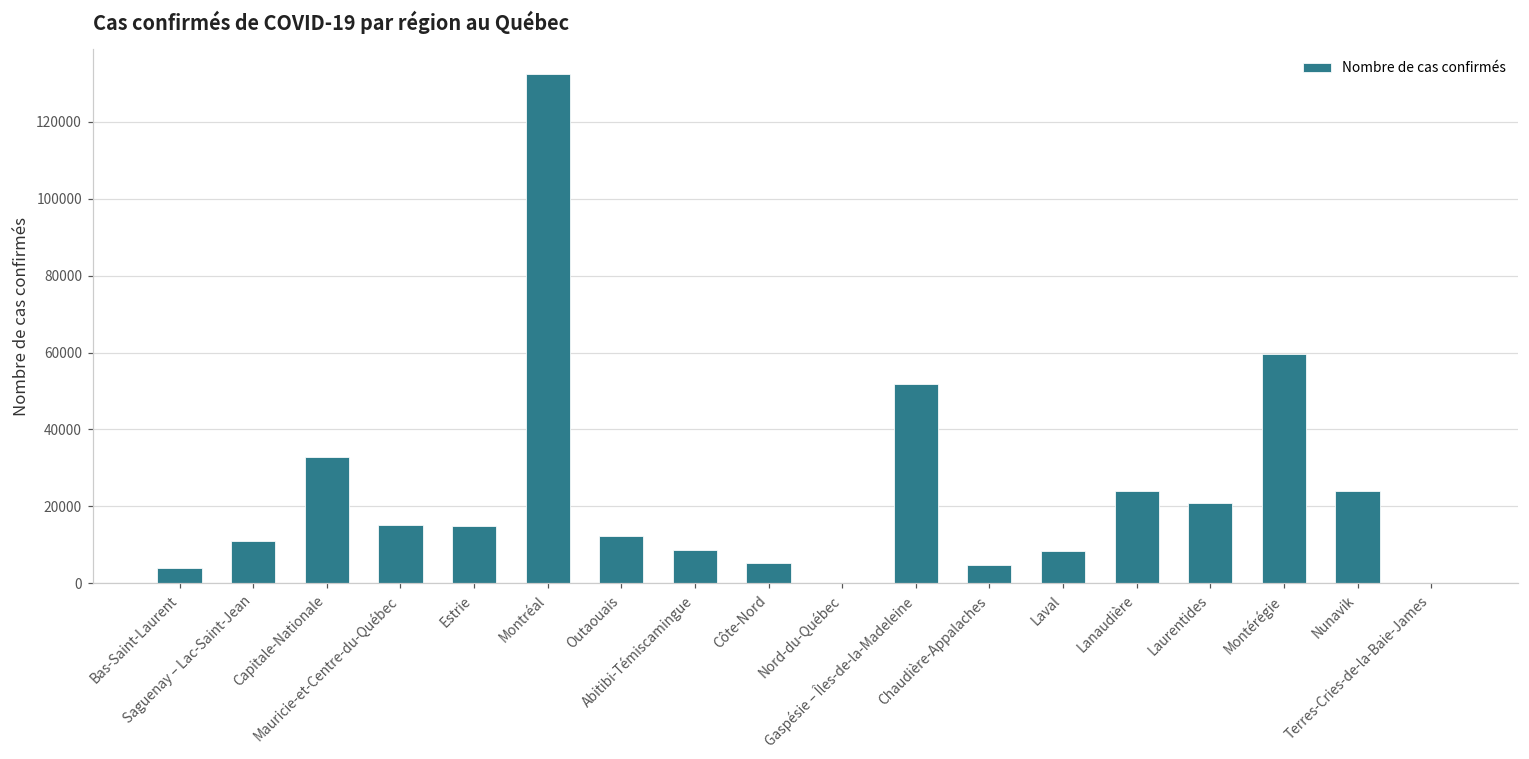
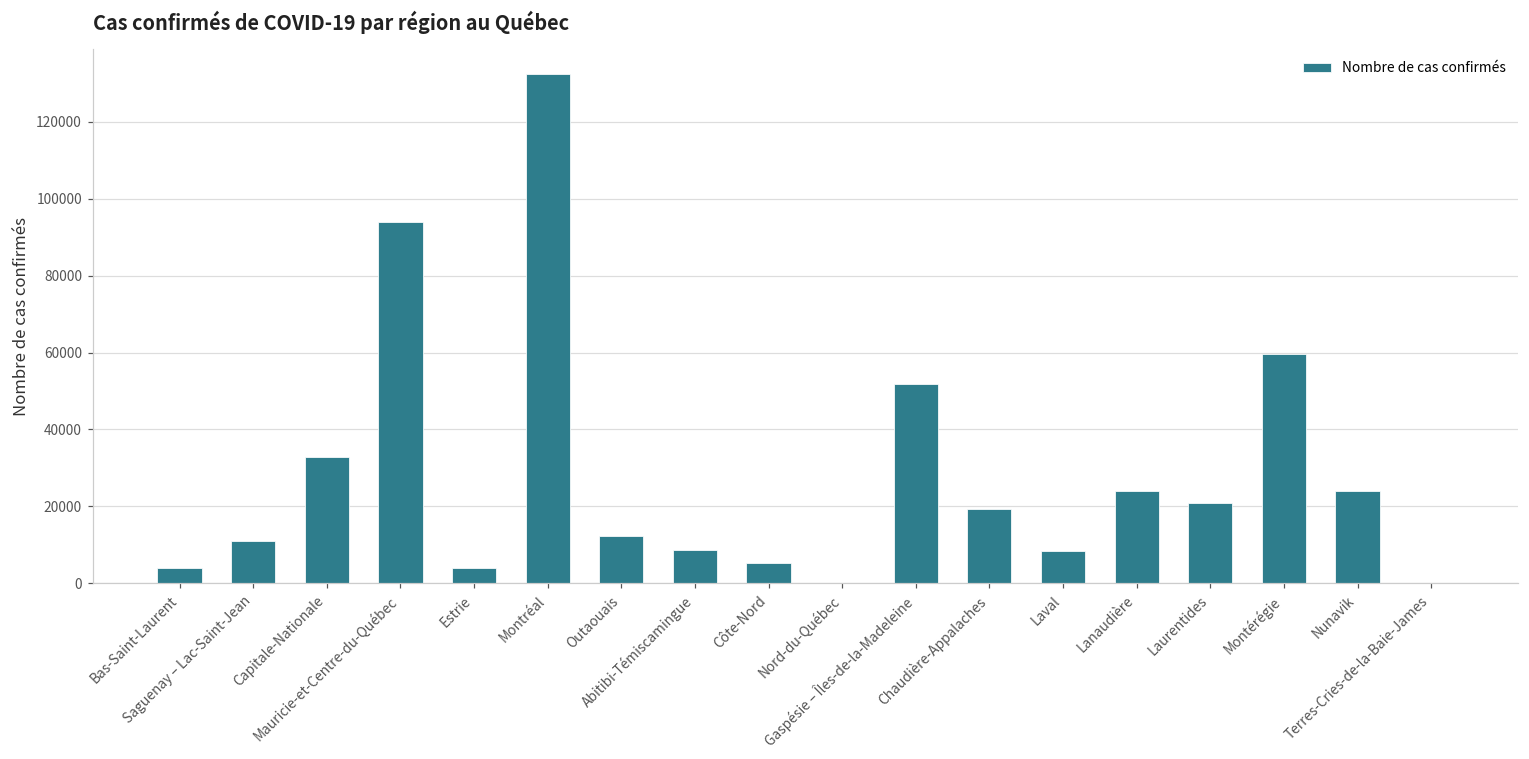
  {
    "Bas-Saint-Laurent": 4000,
    "Saguenay – Lac-Saint-Jean": 11000,
    "Capitale-Nationale": 33000,
-   "Mauricie-et-Centre-du-Québec": 15000,
-   "Estrie": 15000,
+   "Mauricie-et-Centre-du-Québec": 94000,
+   "Estrie": 4000,
    "Montréal": 132000,
    "Outaouais": 12000,
    "Abitibi-Témiscamingue": 9000,
    "Côte-Nord": 5000,
    "Gaspésie – Îles-de-la-Madeleine": 52000,
-   "Chaudière-Appalaches": 5000,
+   "Chaudière-Appalaches": 19000,
    "Laval": 8000,
    "Lanaudière": 24000,
    "Laurentides": 21000,
    "Montérégie": 60000,
    "Nunavik": 24000
  }
